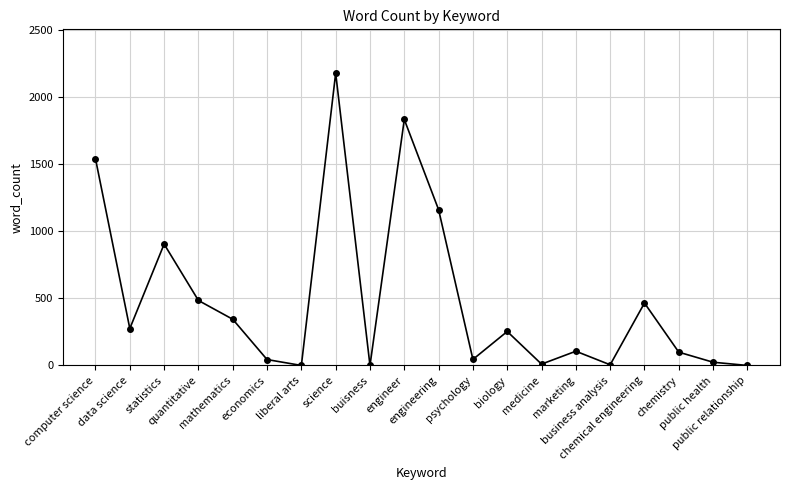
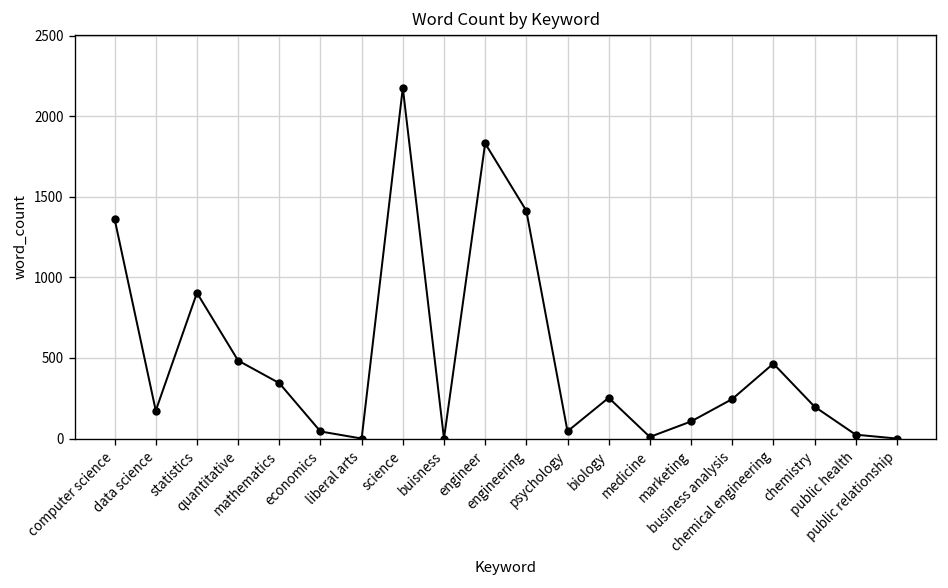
  {
-   "computer science": 1540,
-   "data science": 280,
+   "computer science": 1360,
+   "data science": 170,
    "statistics": 900,
    "quantitative": 480,
    "mathematics": 340,
    "economics": 40,
    "liberal arts": 0,
    "science": 2180,
    "buisness": 0,
    "engineer": 1830,
-   "engineering": 1160,
+   "engineering": 1410,
    "psychology": 50,
    "biology": 250,
    "medicine": 10,
    "marketing": 110,
-   "business analysis": 10,
+   "business analysis": 250,
    "chemical engineering": 470,
-   "chemistry": 100,
+   "chemistry": 200,
    "public health": 20,
    "public relationship": 0
  }
